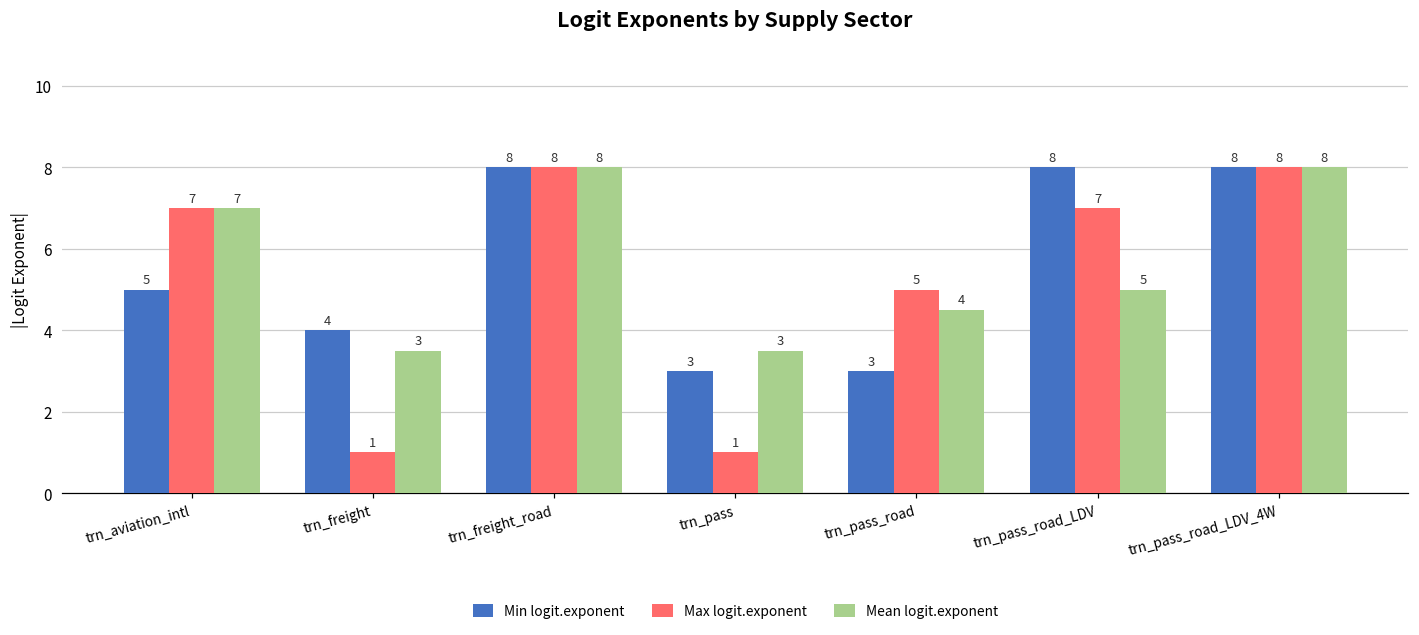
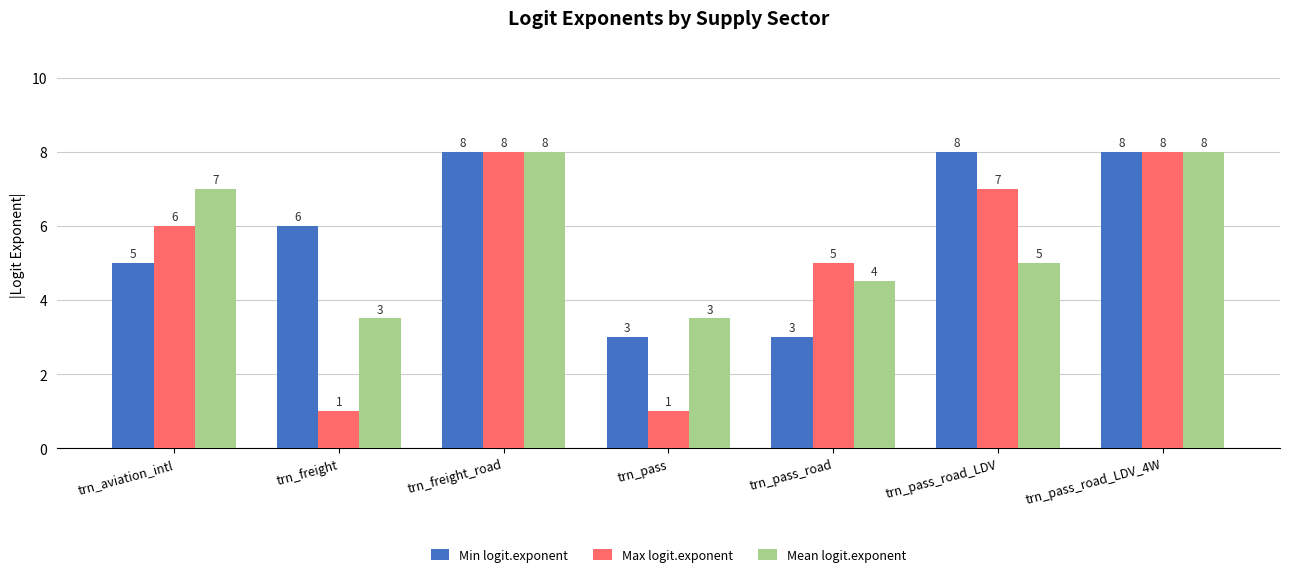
  {
    "Min logit.exponent": {
      "trn_aviation_intl": 5,
-     "trn_freight": 4,
+     "trn_freight": 6,
      "trn_freight_road": 8,
      "trn_pass": 3,
      "trn_pass_road": 3,
      "trn_pass_road_LDV": 8,
      "trn_pass_road_LDV_4W": 8
    },
    "Max logit.exponent": {
-     "trn_aviation_intl": 7,
+     "trn_aviation_intl": 6,
      "trn_freight": 1,
      "trn_freight_road": 8,
      "trn_pass": 1,
      "trn_pass_road": 5,
      "trn_pass_road_LDV": 7,
      "trn_pass_road_LDV_4W": 8
    },
    "Mean logit.exponent": {
      "trn_aviation_intl": 7,
      "trn_freight": 3,
      "trn_freight_road": 8,
      "trn_pass": 3,
      "trn_pass_road": 4,
      "trn_pass_road_LDV": 5,
      "trn_pass_road_LDV_4W": 8
    }
  }
